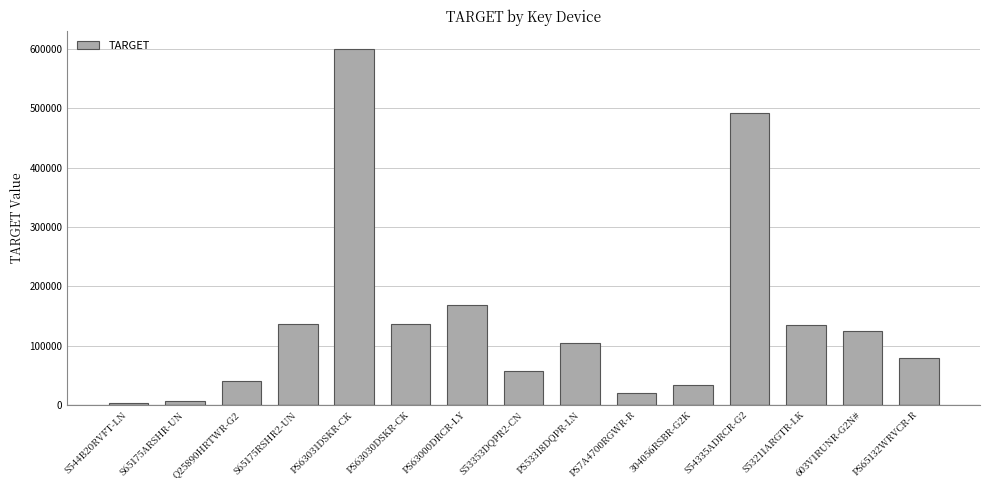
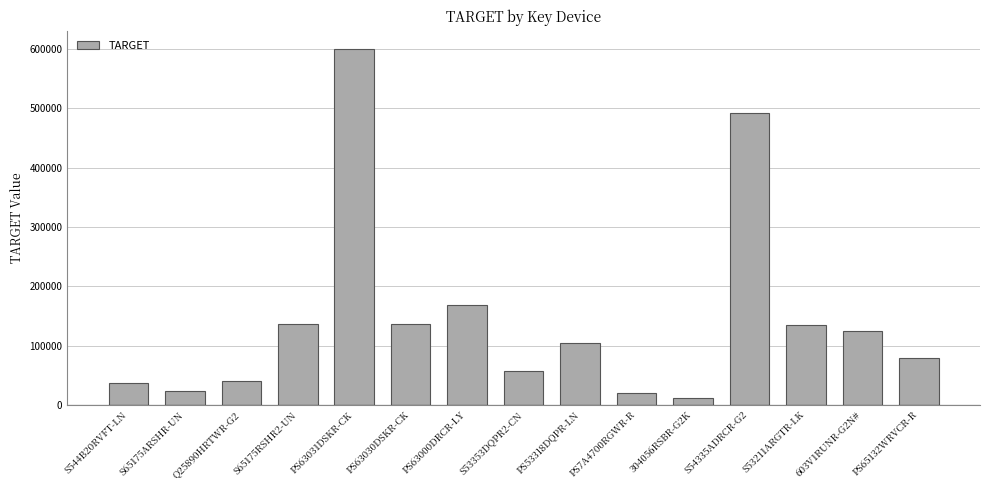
  {
-   "S544B20RVFT-LN": 0,
-   "S65175ARSHR-UN": 10000,
+   "S544B20RVFT-LN": 40000,
+   "S65175ARSHR-UN": 20000,
    "Q25890HRTWR-G2": 40000,
    "S65175RSHR2-UN": 140000,
    "PS63031DSKR-CK": 600000,
    "PS63030DSKR-CK": 140000,
    "PS63000DRCR-LY": 170000,
    "S53353DQPR2-CN": 60000,
    "PS53318DQPR-LN": 100000,
    "PS7A4700RGWR-R": 20000,
-   "304056RSBR-G2K": 30000,
+   "304056RSBR-G2K": 10000,
    "S54335ADRCR-G2": 490000,
    "S53211ARGTR-LK": 130000,
    "603V1RUNR-G2N#": 120000,
    "PS65132WRVCR-R": 80000
  }
